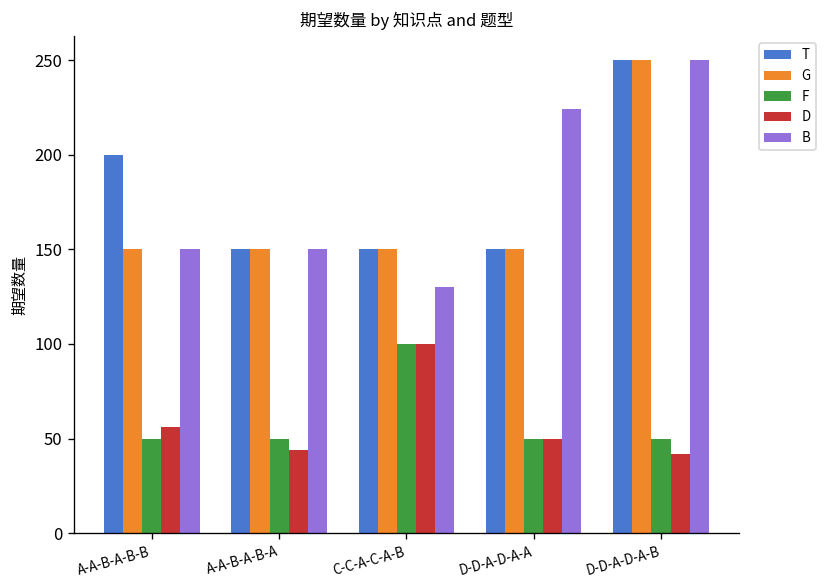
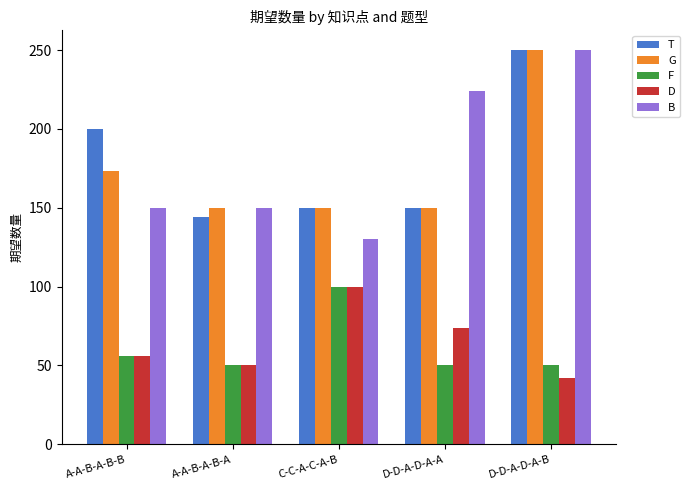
  {
    "T": {
      "A-A-B-A-B-B": 200,
-     "A-A-B-A-B-A": 150,
+     "A-A-B-A-B-A": 144,
      "C-C-A-C-A-B": 150,
      "D-D-A-D-A-A": 150,
      "D-D-A-D-A-B": 250
    },
    "G": {
-     "A-A-B-A-B-B": 150,
+     "A-A-B-A-B-B": 173,
      "A-A-B-A-B-A": 150,
      "C-C-A-C-A-B": 150,
      "D-D-A-D-A-A": 150,
      "D-D-A-D-A-B": 250
    },
    "F": {
-     "A-A-B-A-B-B": 50,
+     "A-A-B-A-B-B": 56,
      "A-A-B-A-B-A": 50,
      "C-C-A-C-A-B": 100,
      "D-D-A-D-A-A": 50,
      "D-D-A-D-A-B": 50
    },
    "D": {
      "A-A-B-A-B-B": 56,
-     "A-A-B-A-B-A": 44,
+     "A-A-B-A-B-A": 50,
      "C-C-A-C-A-B": 100,
-     "D-D-A-D-A-A": 50,
+     "D-D-A-D-A-A": 74,
      "D-D-A-D-A-B": 42
    },
    "B": {
      "A-A-B-A-B-B": 150,
      "A-A-B-A-B-A": 150,
      "C-C-A-C-A-B": 130,
      "D-D-A-D-A-A": 224,
      "D-D-A-D-A-B": 250
    }
  }
